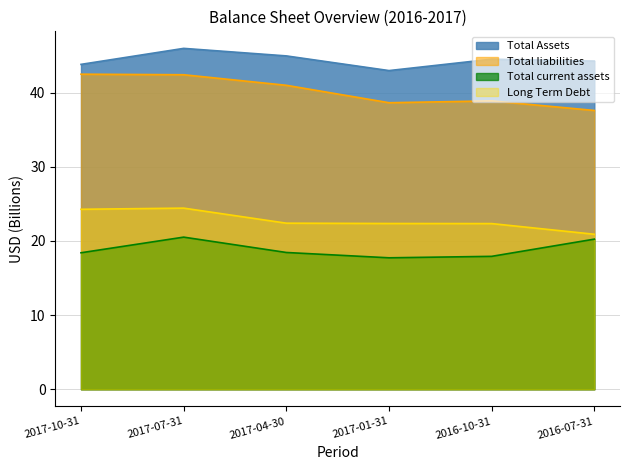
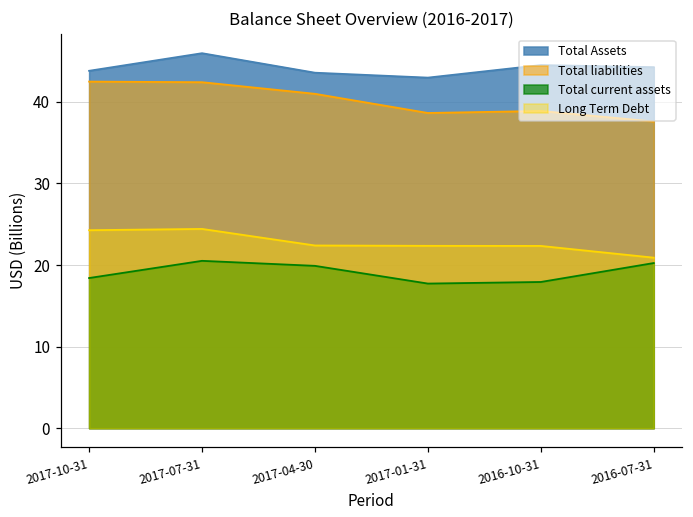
  {
    "Total Assets": {
      "2017-10-31": 44,
      "2017-07-31": 46,
-     "2017-04-30": 45,
+     "2017-04-30": 44,
      "2017-01-31": 43
    },
    "Total current assets": {
      "2017-10-31": 18,
      "2017-07-31": 21,
-     "2017-04-30": 18,
+     "2017-04-30": 20,
      "2017-01-31": 18,
      "2016-10-31": 18,
      "2016-07-31": 20
    }
  }
